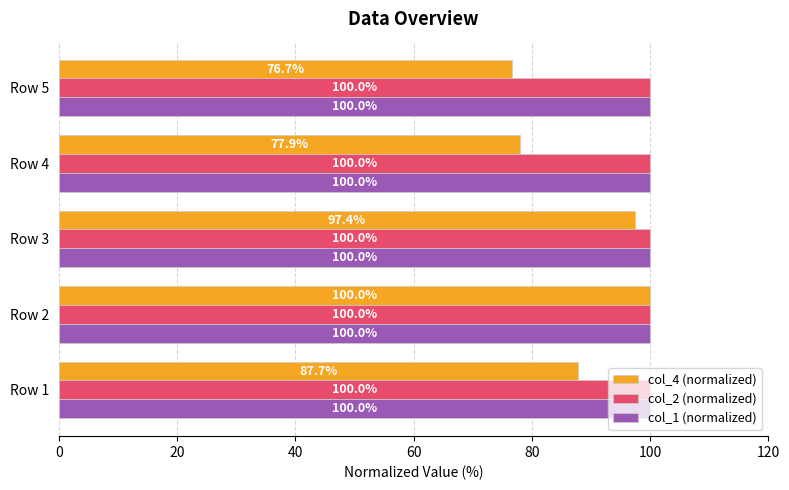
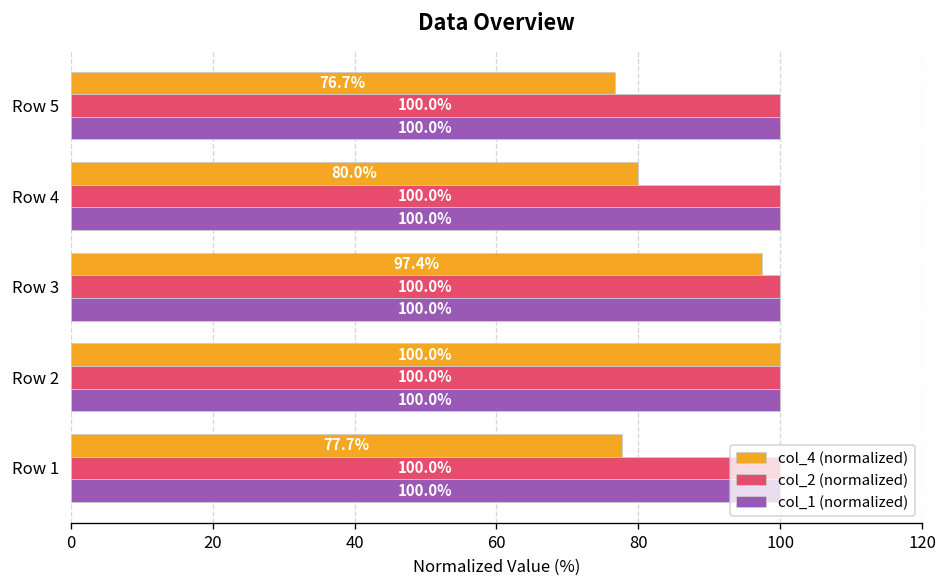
  {
    "col_4 (normalized)": {
      "Row 5": "76.7%",
-     "Row 4": "77.9%",
+     "Row 4": "80.0%",
      "Row 3": "97.4%",
      "Row 2": "100.0%",
-     "Row 1": "87.7%"
+     "Row 1": "77.7%"
    },
    "col_2 (normalized)": {
      "Row 5": "100.0%",
      "Row 4": "100.0%",
      "Row 3": "100.0%",
      "Row 2": "100.0%"
    },
    "col_1 (normalized)": {
      "Row 5": "100.0%",
      "Row 4": "100.0%",
      "Row 3": "100.0%",
      "Row 2": "100.0%"
    }
  }
